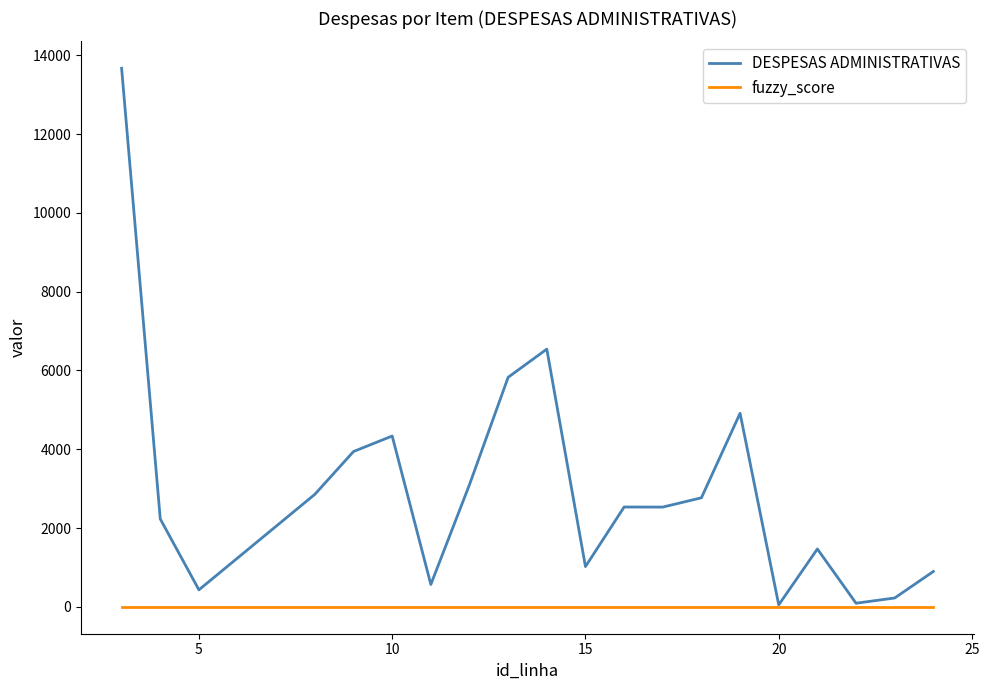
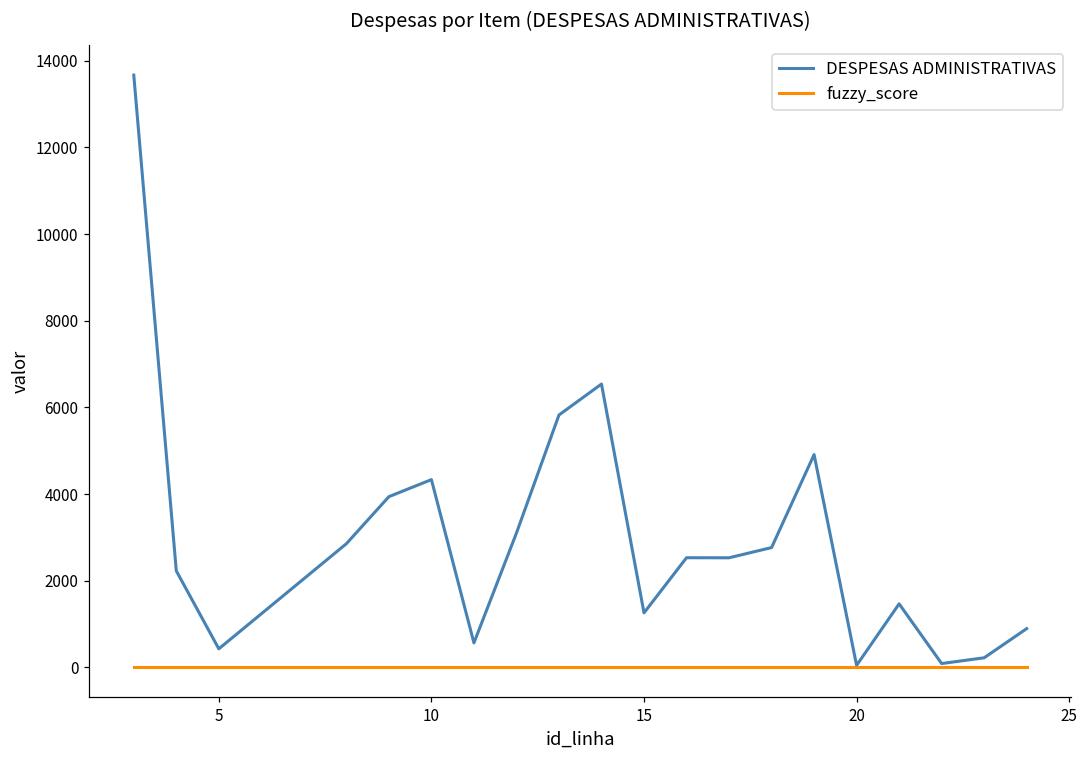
  {
    "DESPESAS ADMINISTRATIVAS": {
      "5": 400,
      "10": 4300,
-     "15": 1000
+     "15": 1300
    },
    "fuzzy_score": {
      "5": 0,
      "10": 0,
      "15": 0
    }
  }
